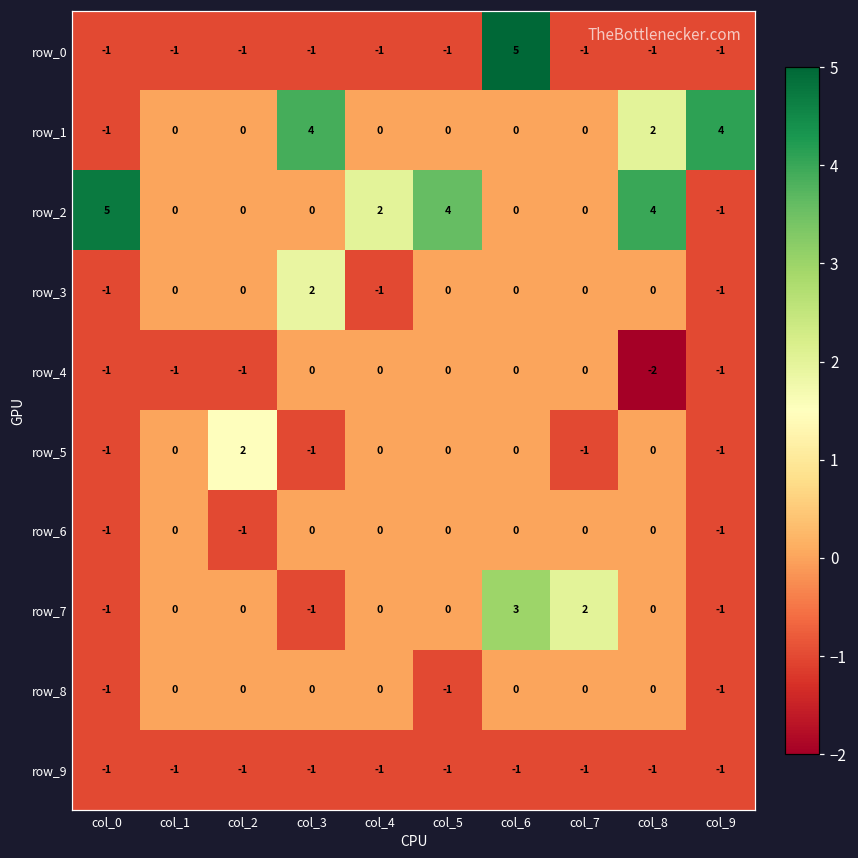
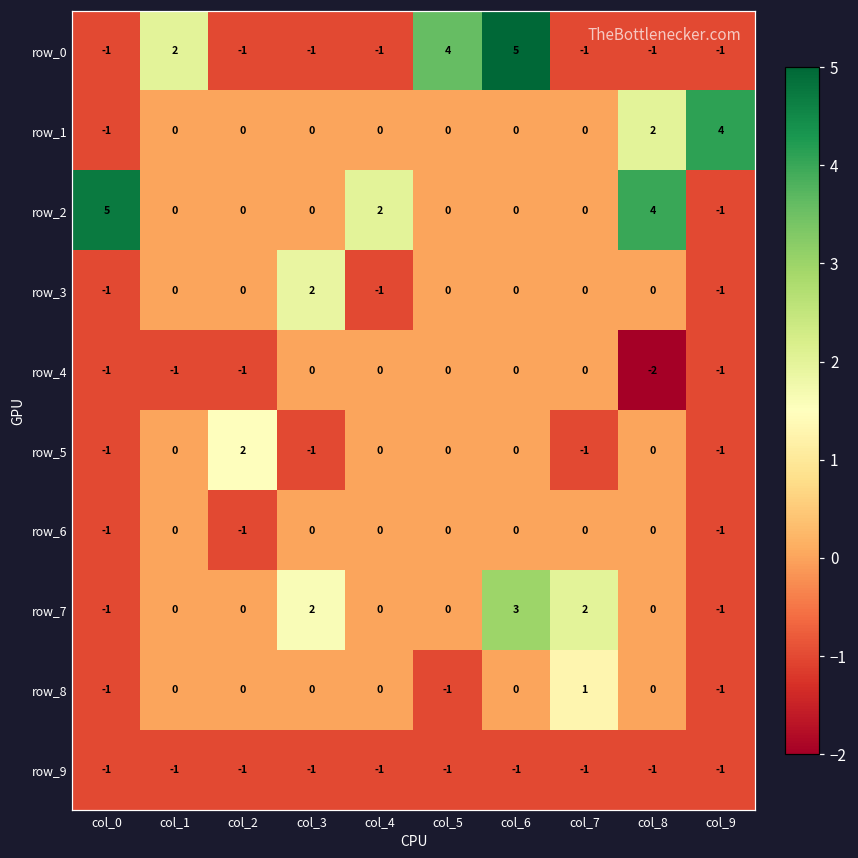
  {
    "row_0": {
      "col_0": -1,
-     "col_1": -1,
+     "col_1": 2,
      "col_2": -1,
      "col_3": -1,
      "col_4": -1,
-     "col_5": -1,
+     "col_5": 4,
      "col_6": 5,
      "col_7": -1,
      "col_9": -1
    },
    "row_1": {
      "col_0": -1,
      "col_1": 0,
      "col_2": 0,
-     "col_3": 4,
+     "col_3": 0,
      "col_4": 0,
      "col_5": 0,
      "col_6": 0,
      "col_7": 0,
      "col_8": 2,
      "col_9": 4
    },
    "row_2": {
      "col_0": 5,
      "col_1": 0,
      "col_2": 0,
      "col_3": 0,
      "col_4": 2,
-     "col_5": 4,
+     "col_5": 0,
      "col_6": 0,
      "col_7": 0,
      "col_8": 4,
      "col_9": -1
    },
    "row_3": {
      "col_0": -1,
      "col_1": 0,
      "col_2": 0,
      "col_3": 2,
      "col_4": -1,
      "col_5": 0,
      "col_6": 0,
      "col_7": 0,
      "col_8": 0,
      "col_9": -1
    },
    "row_4": {
      "col_0": -1,
      "col_1": -1,
      "col_2": -1,
      "col_3": 0,
      "col_4": 0,
      "col_5": 0,
      "col_6": 0,
      "col_7": 0,
      "col_8": -2,
      "col_9": -1
    },
    "row_5": {
      "col_0": -1,
      "col_1": 0,
      "col_2": 2,
      "col_3": -1,
      "col_4": 0,
      "col_5": 0,
      "col_6": 0,
      "col_7": -1,
      "col_8": 0,
      "col_9": -1
    },
    "row_6": {
      "col_0": -1,
      "col_1": 0,
      "col_2": -1,
      "col_3": 0,
      "col_4": 0,
      "col_5": 0,
      "col_6": 0,
      "col_7": 0,
      "col_8": 0,
      "col_9": -1
    },
    "row_7": {
      "col_0": -1,
      "col_1": 0,
      "col_2": 0,
-     "col_3": -1,
+     "col_3": 2,
      "col_4": 0,
      "col_5": 0,
      "col_6": 3,
      "col_7": 2,
      "col_8": 0,
      "col_9": -1
    },
    "row_8": {
      "col_0": -1,
      "col_1": 0,
      "col_2": 0,
      "col_3": 0,
      "col_4": 0,
      "col_5": -1,
      "col_6": 0,
-     "col_7": 0,
+     "col_7": 1,
      "col_8": 0,
      "col_9": -1
    },
    "row_9": {
      "col_0": -1,
      "col_1": -1,
      "col_2": -1,
      "col_3": -1,
      "col_4": -1,
      "col_5": -1,
      "col_6": -1,
      "col_7": -1,
      "col_8": -1,
      "col_9": -1
    }
  }
